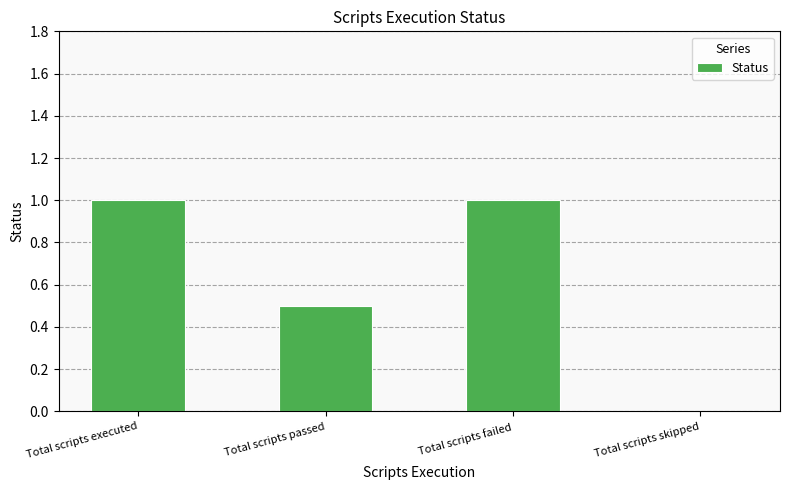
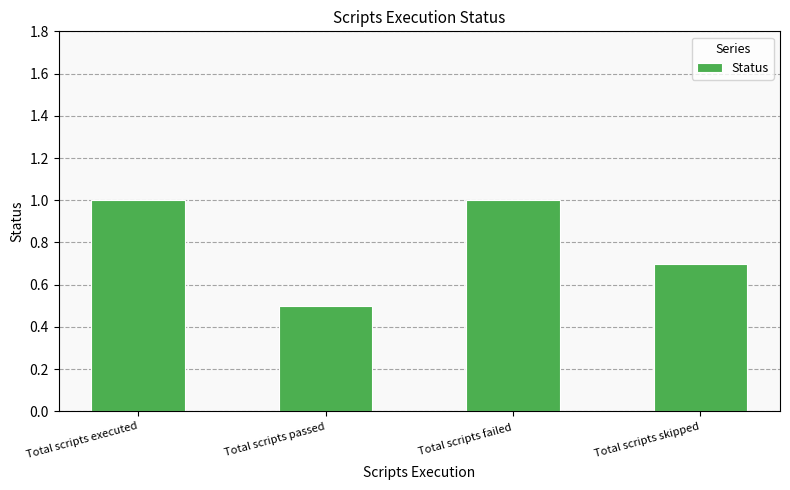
  {
    "Total scripts executed": 1.0,
    "Total scripts passed": 0.5,
    "Total scripts failed": 1.0,
-   "Total scripts skipped": 0.0
+   "Total scripts skipped": 0.7
  }
